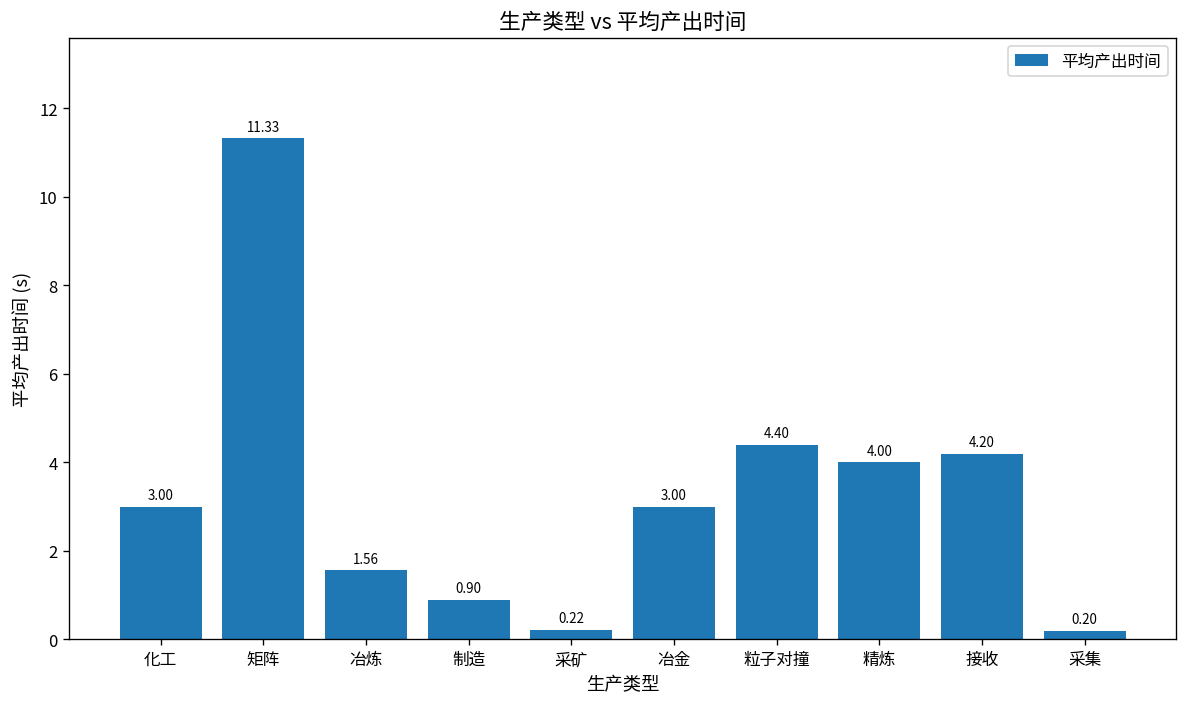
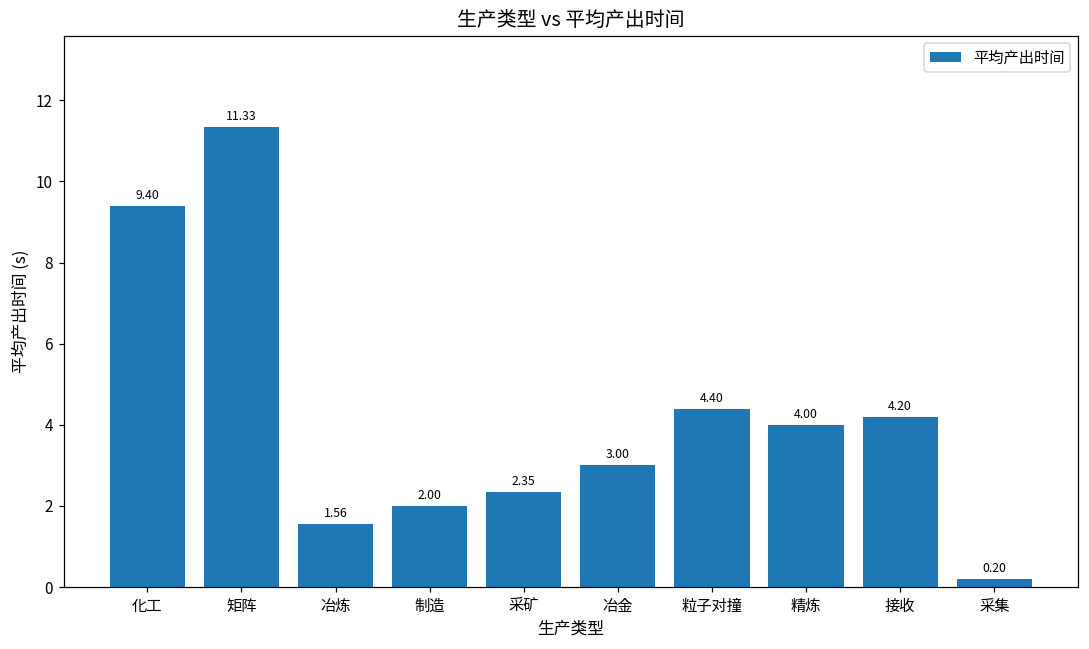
  {
-   "化工": 3.00,
+   "化工": 9.40,
    "矩阵": 11.33,
    "冶炼": 1.56,
-   "制造": 0.90,
-   "采矿": 0.22,
+   "制造": 2.00,
+   "采矿": 2.35,
    "冶金": 3.00,
    "粒子对撞": 4.40,
    "精炼": 4.00,
    "接收": 4.20,
    "采集": 0.20
  }
